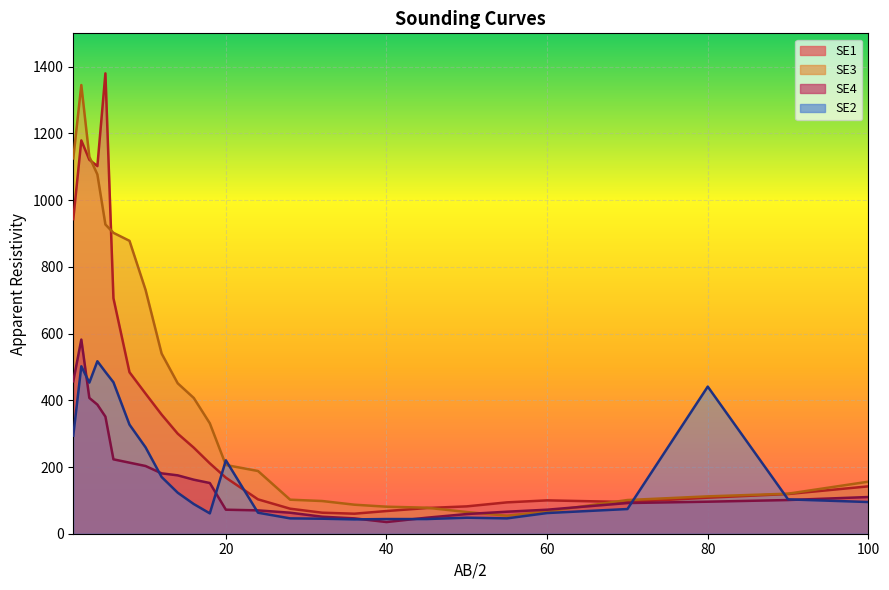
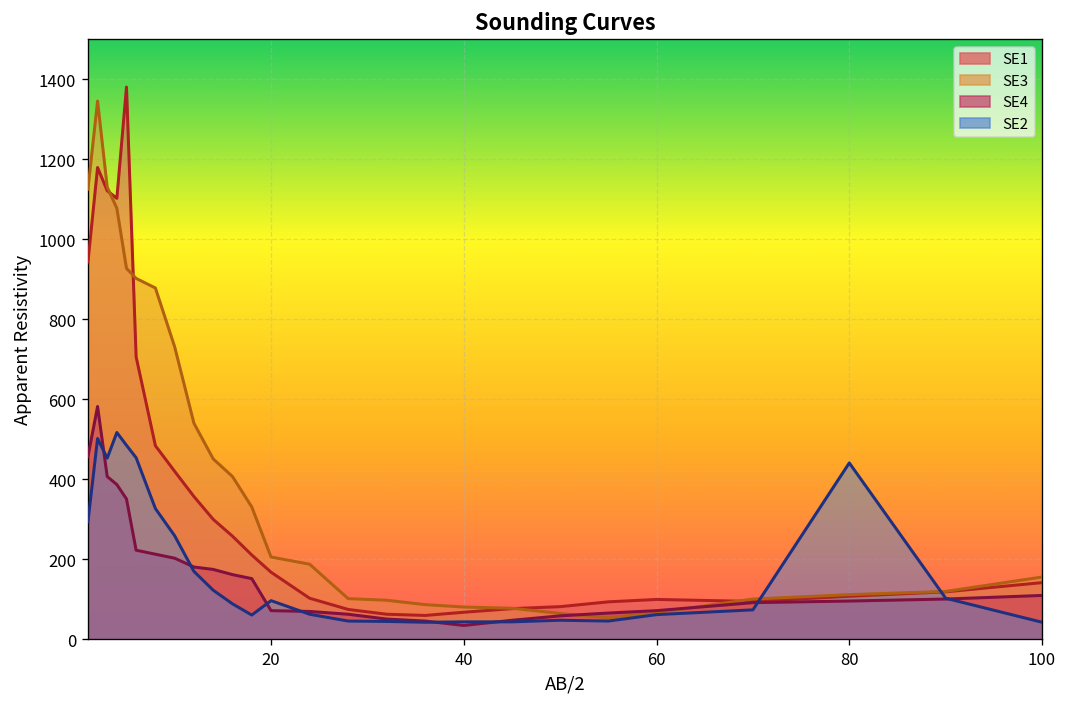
  {
    "SE2": {
-     "20": 220,
+     "20": 100,
      "40": 40,
      "80": 440,
-     "100": 100
+     "100": 40
    }
  }
